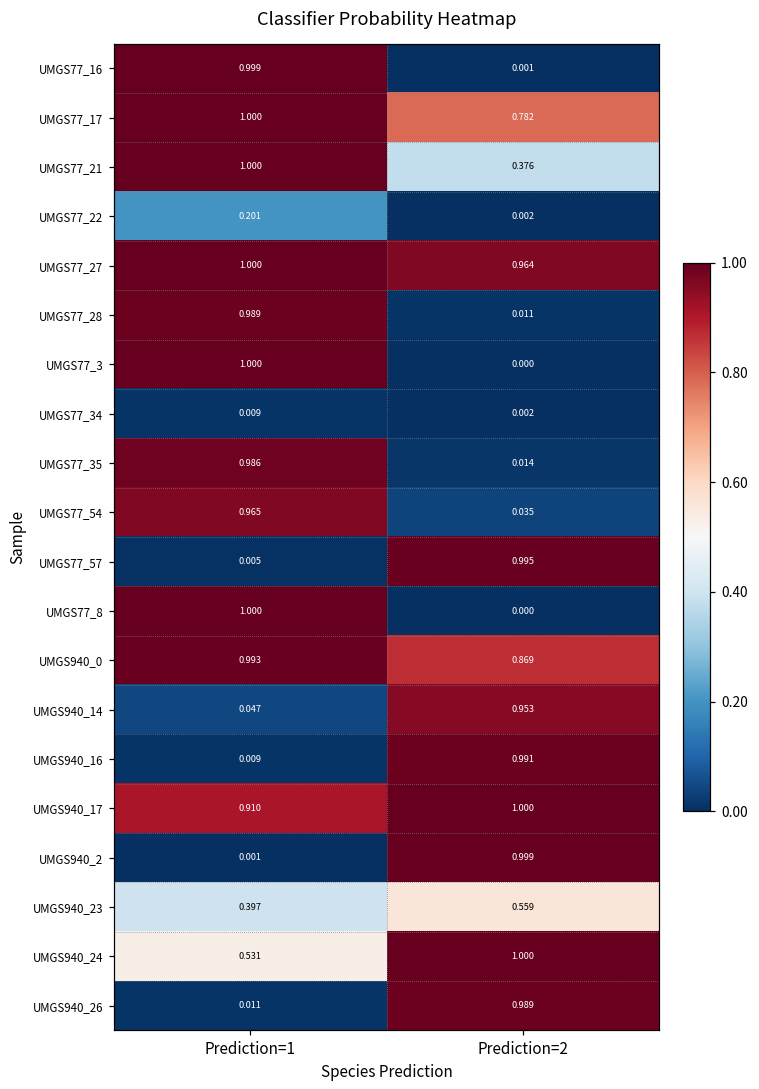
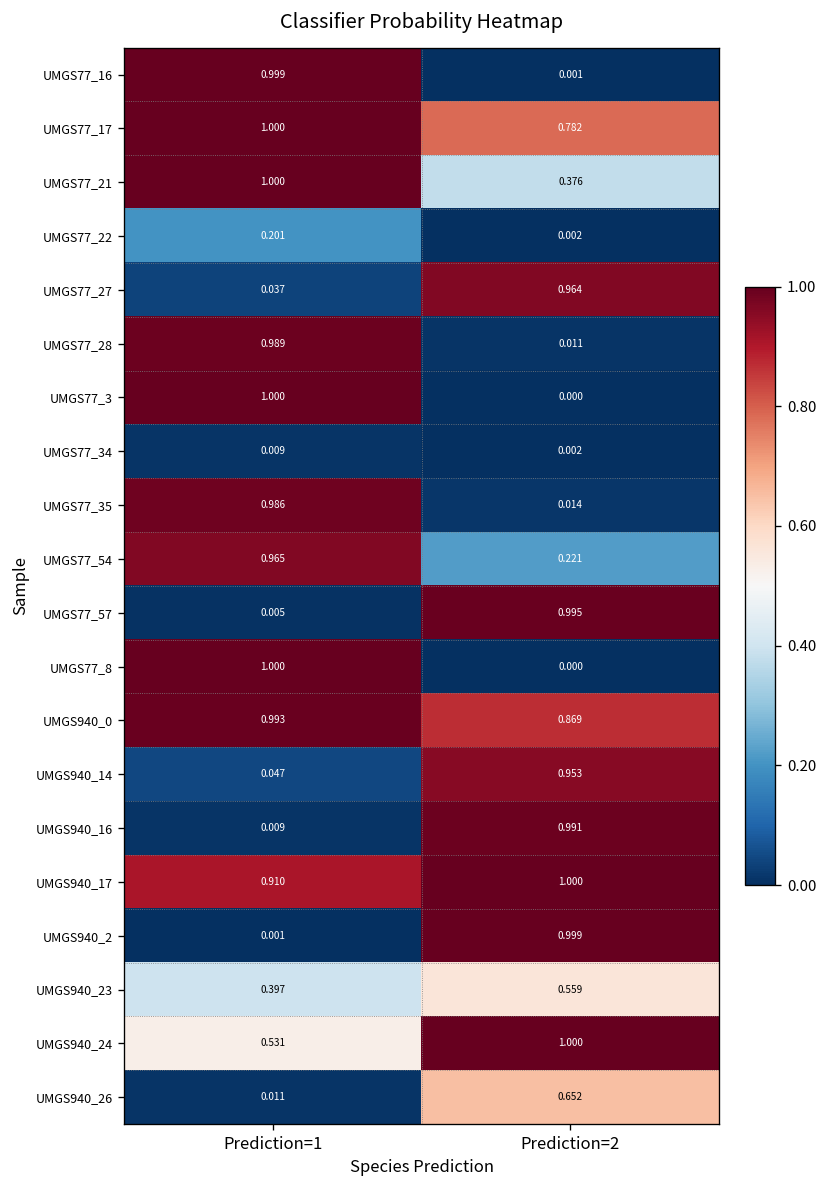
  {
    "UMGS77_16": {
      "Prediction=1": 0.999,
      "Prediction=2": 0.001
    },
    "UMGS77_17": {
      "Prediction=1": 1.000,
      "Prediction=2": 0.782
    },
    "UMGS77_21": {
      "Prediction=1": 1.000,
      "Prediction=2": 0.376
    },
    "UMGS77_22": {
      "Prediction=1": 0.201,
      "Prediction=2": 0.002
    },
    "UMGS77_27": {
-     "Prediction=1": 1.000,
+     "Prediction=1": 0.037,
      "Prediction=2": 0.964
    },
    "UMGS77_28": {
      "Prediction=1": 0.989,
      "Prediction=2": 0.011
    },
    "UMGS77_3": {
      "Prediction=1": 1.000,
      "Prediction=2": 0.000
    },
    "UMGS77_34": {
      "Prediction=1": 0.009,
      "Prediction=2": 0.002
    },
    "UMGS77_35": {
      "Prediction=1": 0.986,
      "Prediction=2": 0.014
    },
    "UMGS77_54": {
      "Prediction=1": 0.965,
-     "Prediction=2": 0.035
+     "Prediction=2": 0.221
    },
    "UMGS77_57": {
      "Prediction=1": 0.005,
      "Prediction=2": 0.995
    },
    "UMGS77_8": {
      "Prediction=1": 1.000,
      "Prediction=2": 0.000
    },
    "UMGS940_0": {
      "Prediction=1": 0.993,
      "Prediction=2": 0.869
    },
    "UMGS940_14": {
      "Prediction=1": 0.047,
      "Prediction=2": 0.953
    },
    "UMGS940_16": {
      "Prediction=1": 0.009,
      "Prediction=2": 0.991
    },
    "UMGS940_17": {
      "Prediction=1": 0.910,
      "Prediction=2": 1.000
    },
    "UMGS940_2": {
      "Prediction=1": 0.001,
      "Prediction=2": 0.999
    },
    "UMGS940_23": {
      "Prediction=1": 0.397,
      "Prediction=2": 0.559
    },
    "UMGS940_24": {
      "Prediction=1": 0.531,
      "Prediction=2": 1.000
    },
    "UMGS940_26": {
      "Prediction=1": 0.011,
-     "Prediction=2": 0.989
+     "Prediction=2": 0.652
    }
  }
